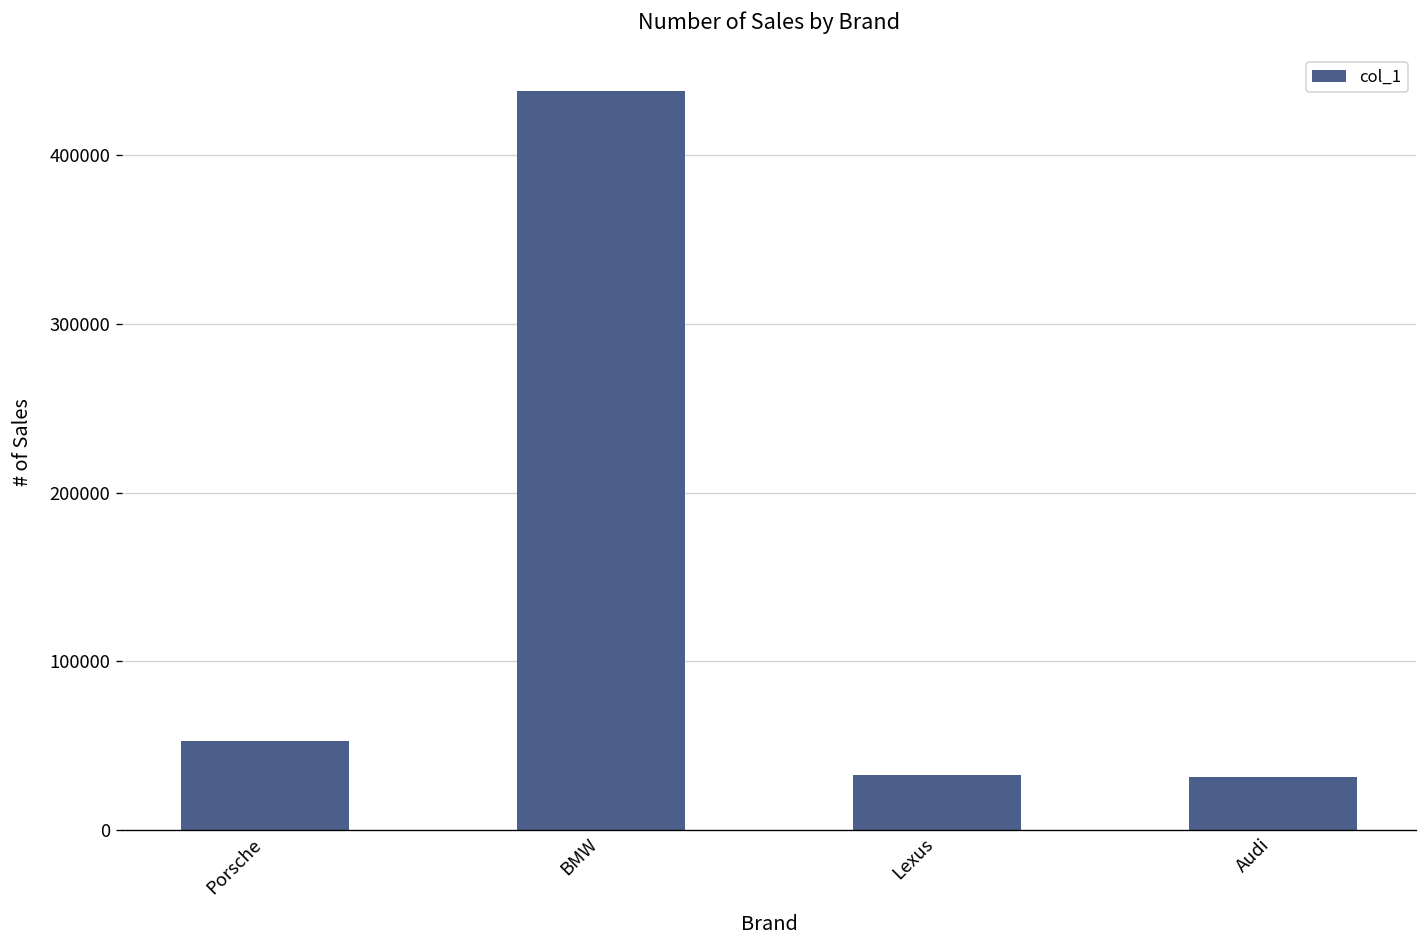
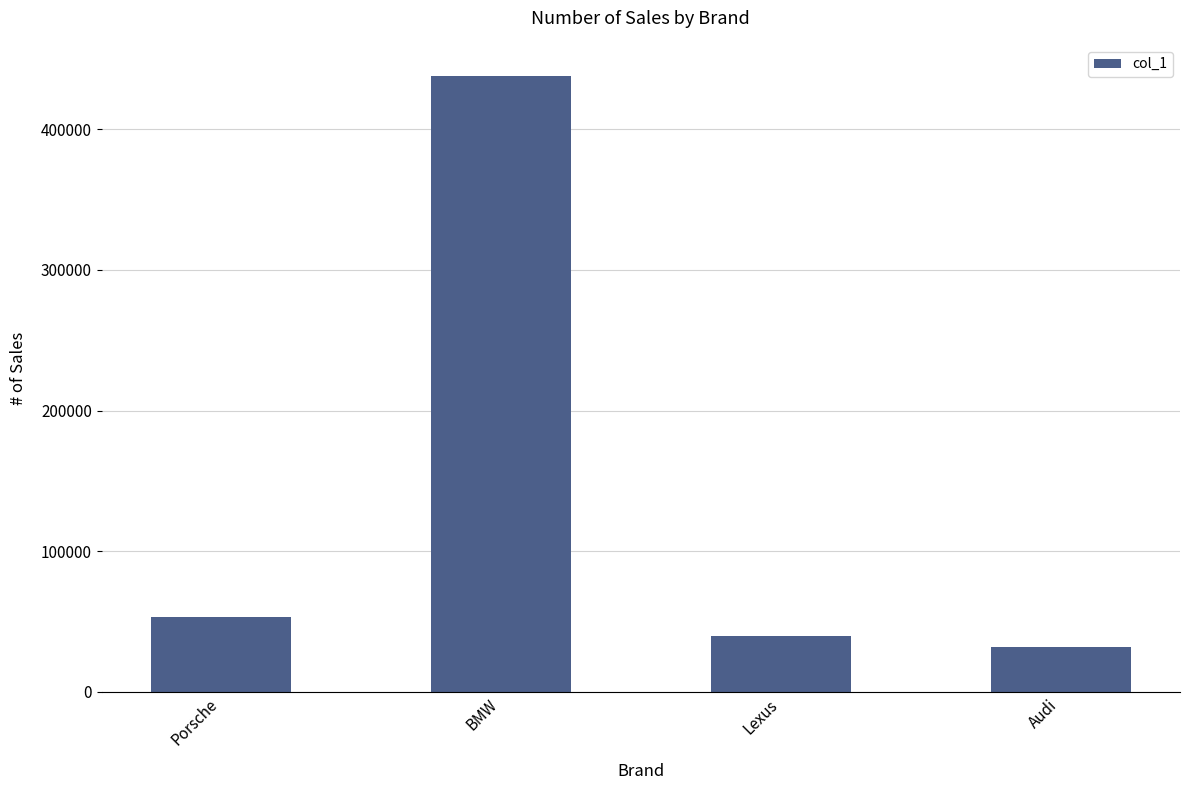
  {
    "Porsche": 53000,
    "BMW": 438000,
-   "Lexus": 33000,
+   "Lexus": 39000,
    "Audi": 31000
  }
